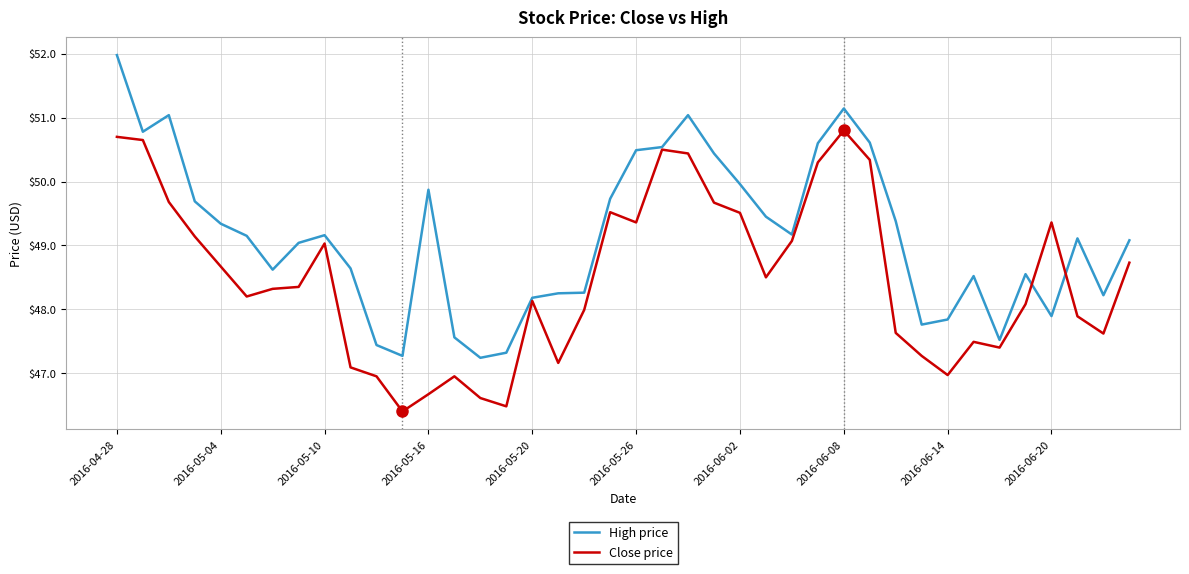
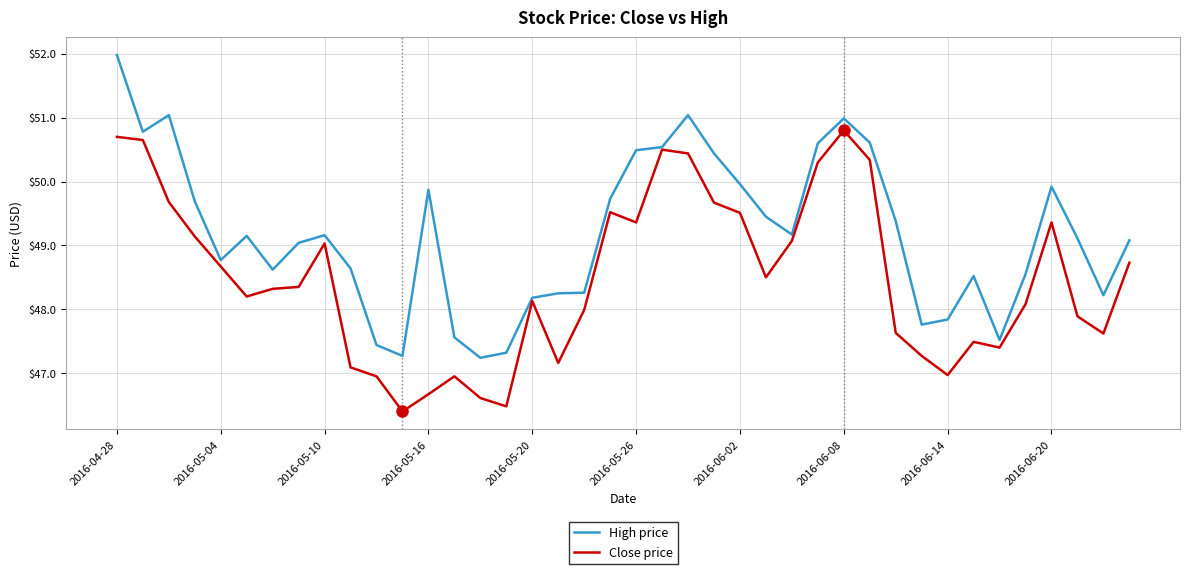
  {
    "High price": {
      "2016-04-28": "$52.0",
-     "2016-05-04": "$49.3",
+     "2016-05-04": "$48.8",
      "2016-05-10": "$49.2",
      "2016-05-16": "$49.9",
      "2016-05-20": "$48.2",
      "2016-05-26": "$50.5",
      "2016-06-02": "$50.0",
-     "2016-06-08": "$51.1",
+     "2016-06-08": "$51.0",
      "2016-06-14": "$47.8",
-     "2016-06-20": "$47.9"
+     "2016-06-20": "$49.9"
    }
  }
